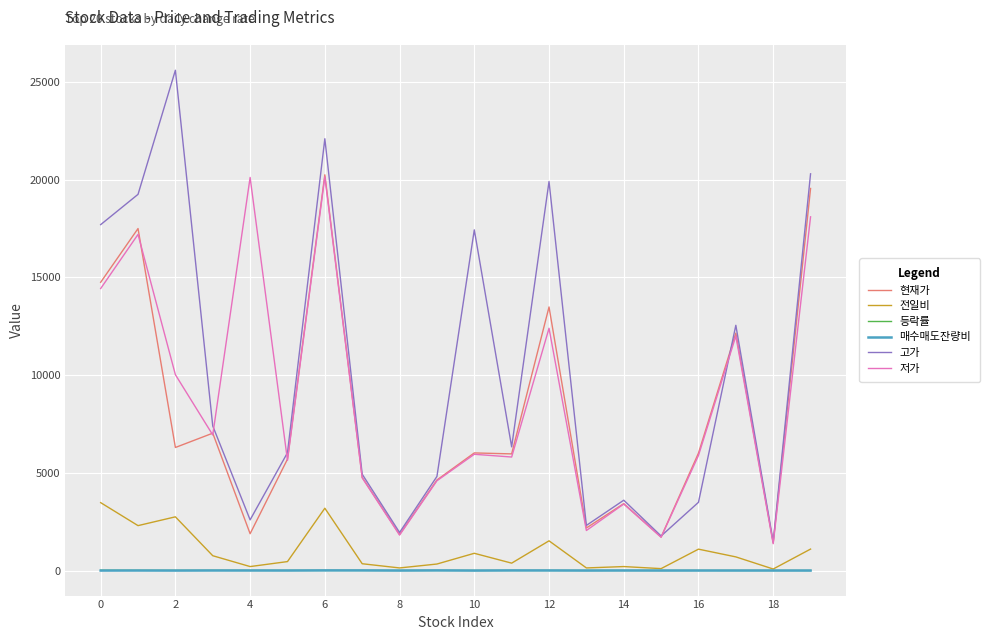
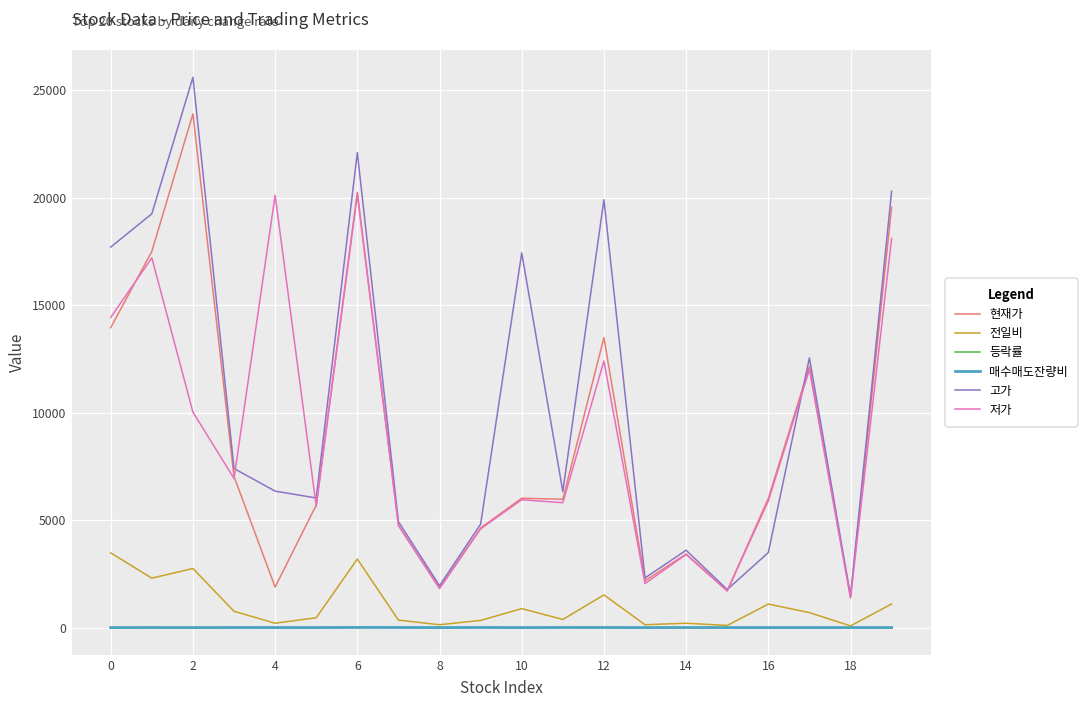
  {
    "현재가": {
-     "0": 14800,
-     "2": 6300,
+     "0": 14000,
+     "2": 23900,
      "4": 1900,
      "12": 13500
    },
    "전일비": {
      "0": 3500,
      "2": 2800,
      "4": 200,
      "6": 3200,
      "10": 900,
      "12": 1500,
      "14": 200,
      "16": 1100
    },
    "고가": {
      "0": 17700,
      "2": 25600,
-     "4": 2600,
+     "4": 6400,
      "6": 22100,
      "10": 17400,
      "12": 19900,
      "14": 3600,
      "16": 3500
    },
    "저가": {
      "0": 14400,
      "2": 10000,
      "4": 20100,
      "12": 12400
    }
  }
